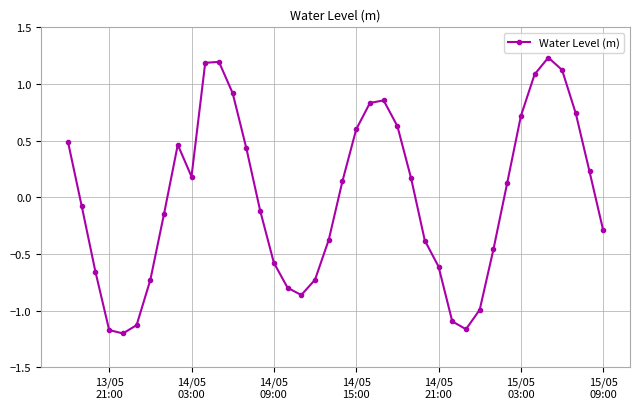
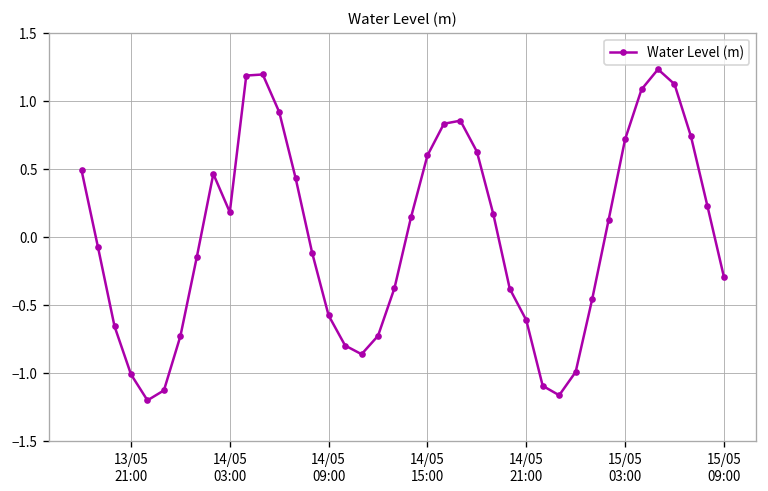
  {
-   "13/05 21:00": -1.17,
+   "13/05 21:00": -1.01,
    "14/05 03:00": 0.18,
    "14/05 09:00": -0.58,
    "14/05 15:00": 0.60,
    "14/05 21:00": -0.61,
    "15/05 03:00": 0.72,
    "15/05 09:00": -0.29
  }
